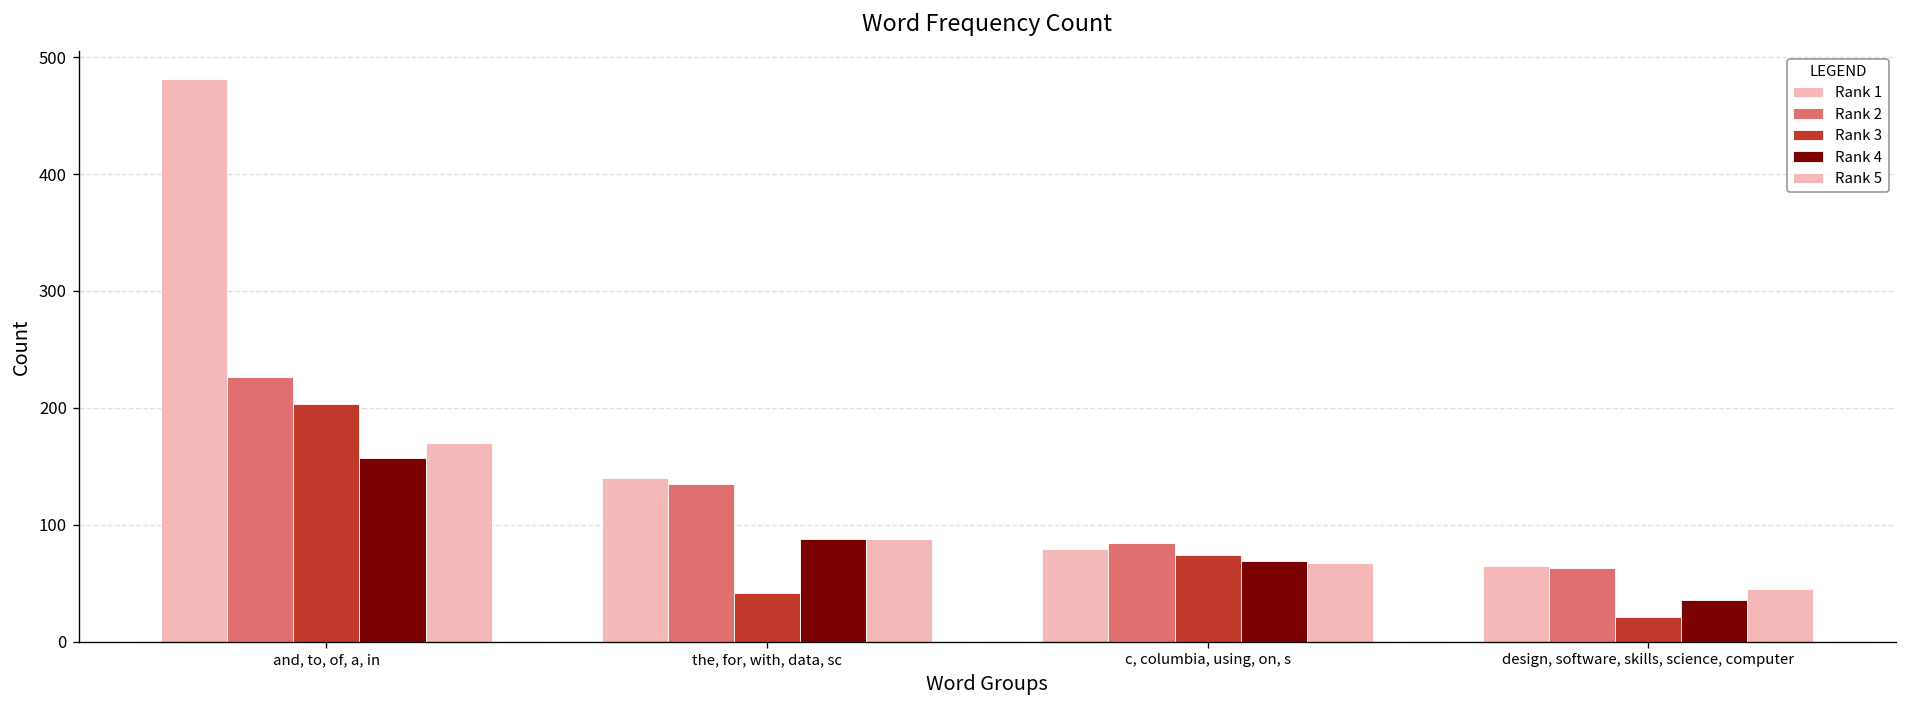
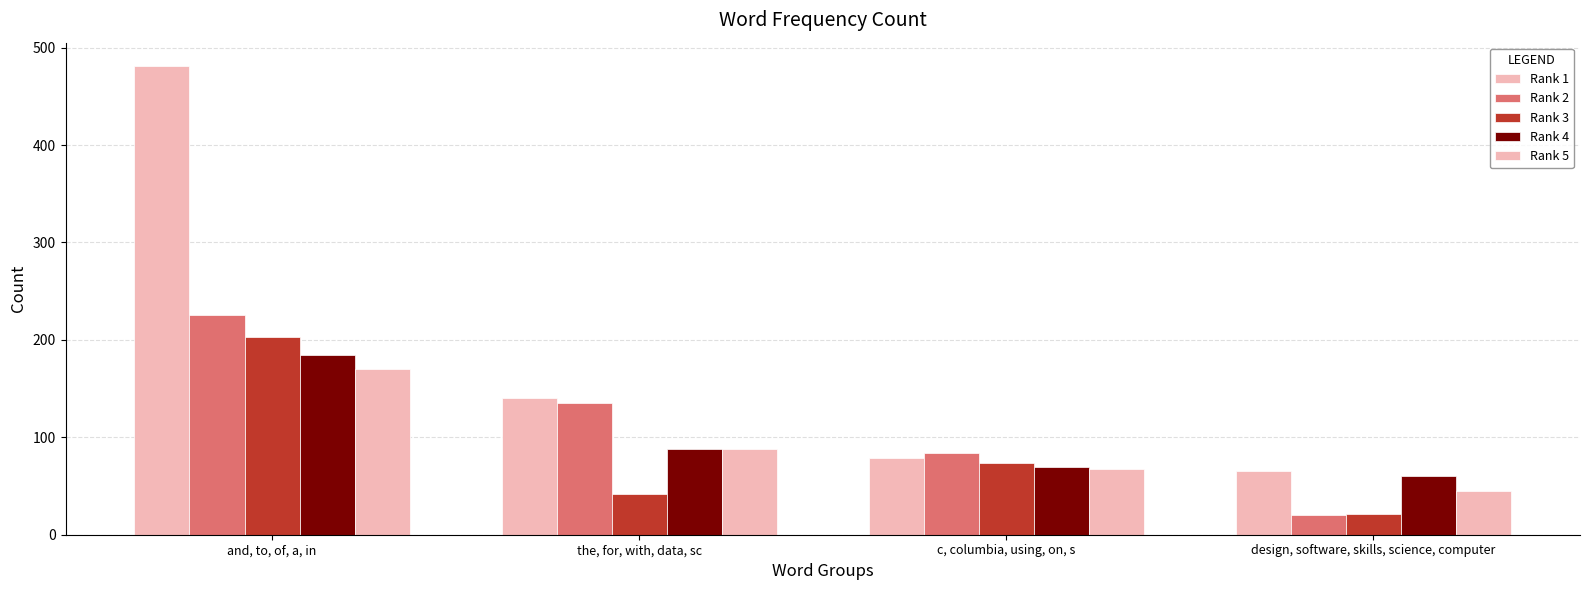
  {
    "Rank 2": {
      "and, to, of, a, in": 230,
      "the, for, with, data, sc": 140,
      "c, columbia, using, on, s": 80,
-     "design, software, skills, science, computer": 60
+     "design, software, skills, science, computer": 20
    },
    "Rank 3": {
      "and, to, of, a, in": 200,
      "the, for, with, data, sc": 40,
      "c, columbia, using, on, s": 70,
      "design, software, skills, science, computer": 20
    },
    "Rank 4": {
-     "and, to, of, a, in": 160,
+     "and, to, of, a, in": 180,
      "the, for, with, data, sc": 90,
      "c, columbia, using, on, s": 70,
-     "design, software, skills, science, computer": 40
+     "design, software, skills, science, computer": 60
    }
  }
